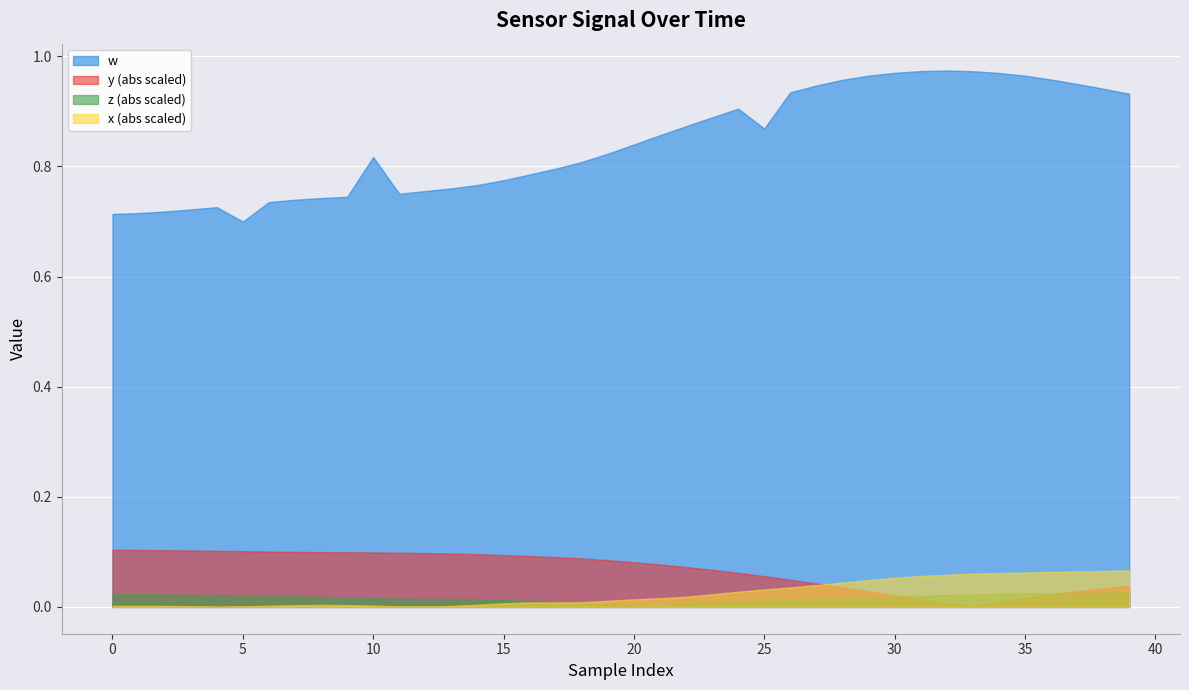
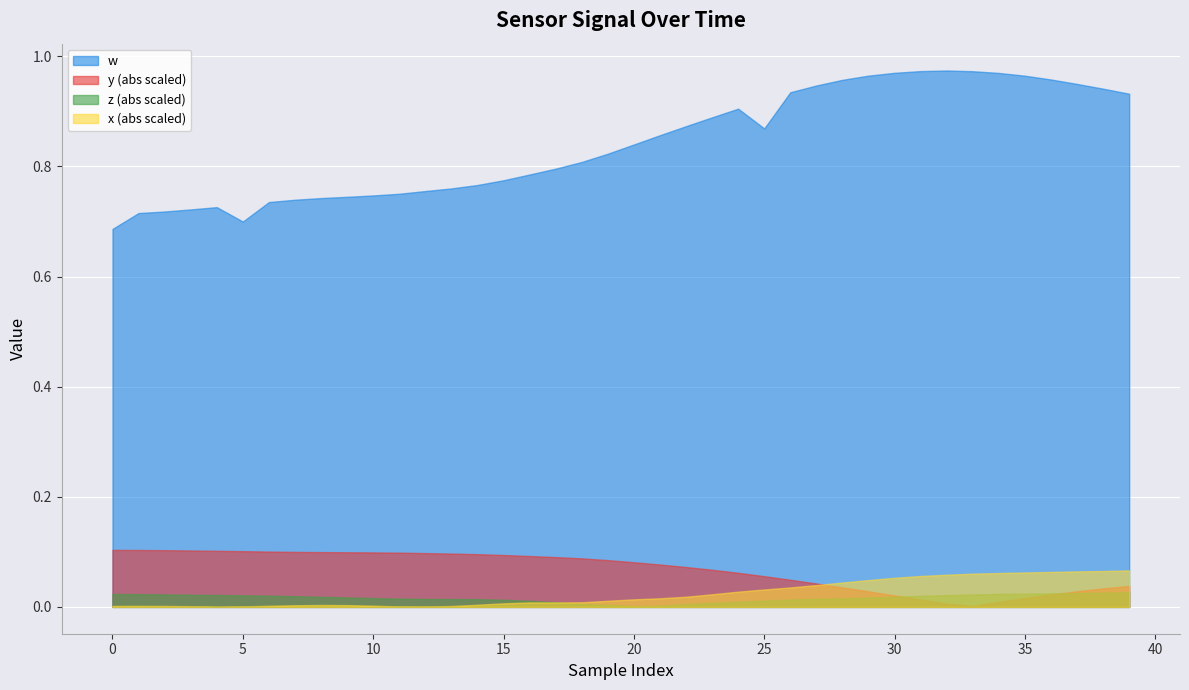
  {
    "w": {
-     "0": 0.71,
+     "0": 0.69,
      "5": 0.70,
-     "10": 0.82,
+     "10": 0.75,
      "15": 0.77,
      "20": 0.84,
      "25": 0.87,
      "30": 0.97,
      "35": 0.96
    },
    "y (abs scaled)": {
      "0": 0.10,
      "5": 0.10,
      "10": 0.10,
      "15": 0.09,
      "20": 0.08,
      "25": 0.06,
      "35": 0.02
    },
    "z (abs scaled)": {
      "0": 0.02,
      "5": 0.02,
      "10": 0.02,
      "15": 0.01,
      "25": 0.01,
      "35": 0.02
    },
    "x (abs scaled)": {
      "15": 0.01,
      "20": 0.01,
      "25": 0.03,
      "30": 0.05,
      "35": 0.06
    }
  }
